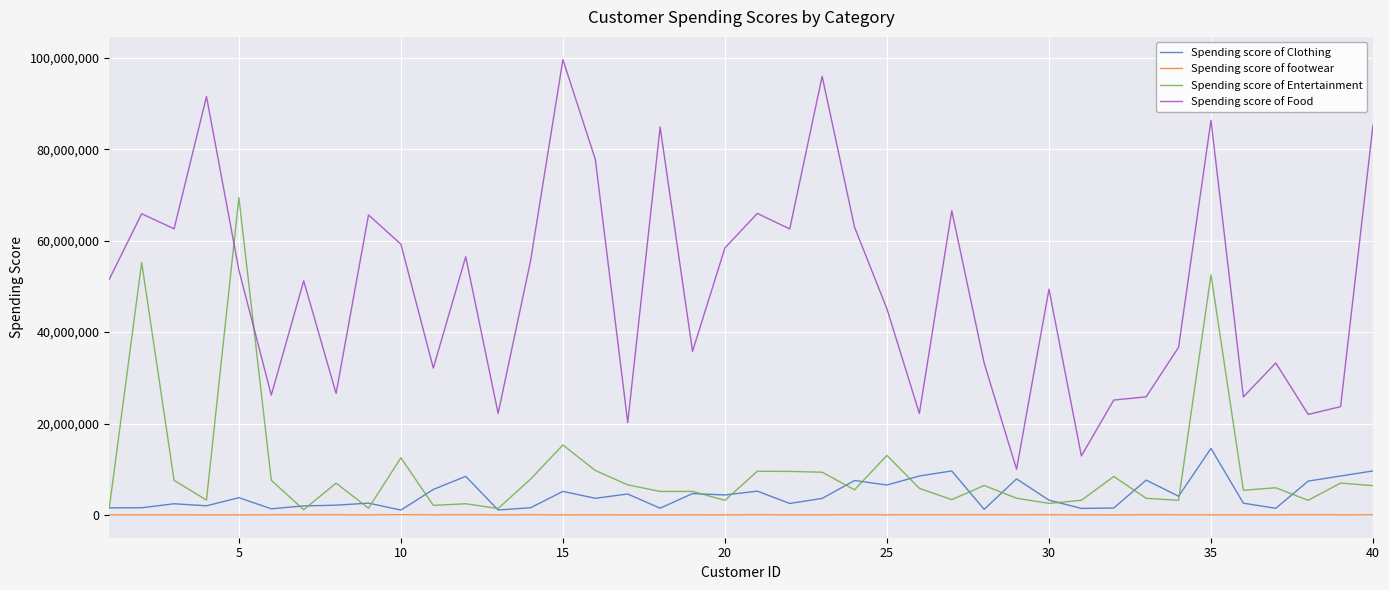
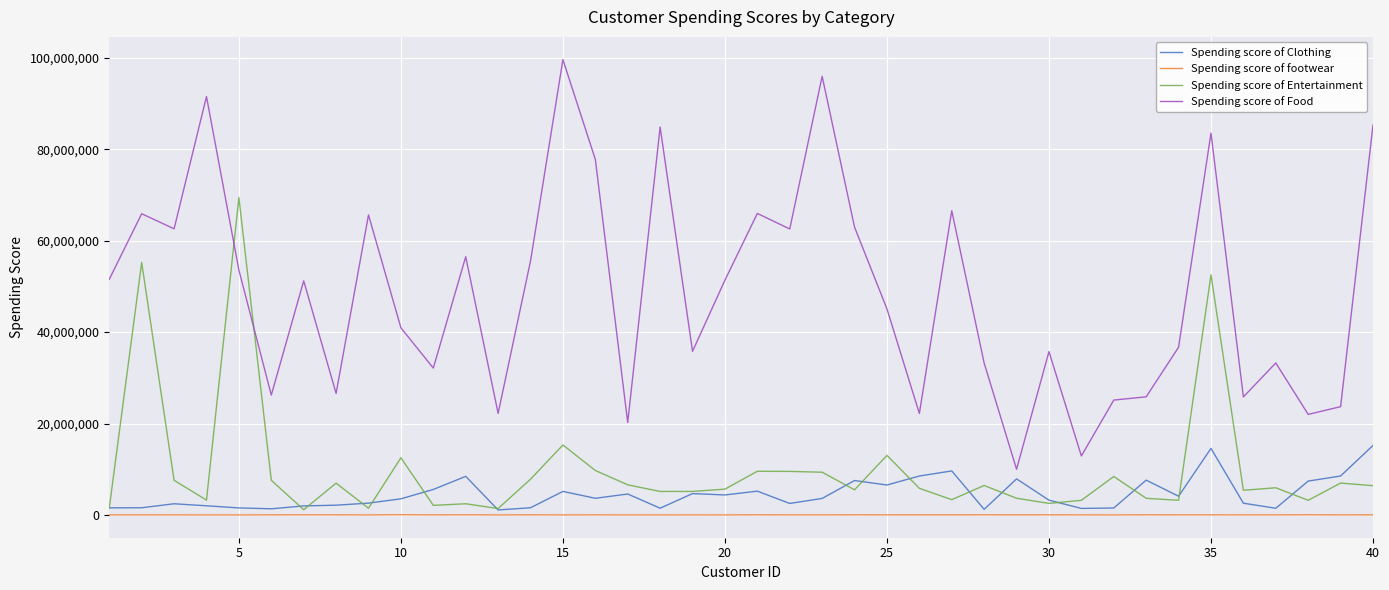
  {
    "Spending score of Clothing": {
-     "5": "4,000,000",
-     "10": "1,000,000",
+     "5": "2,000,000",
+     "10": "4,000,000",
      "15": "5,000,000",
      "20": "4,000,000",
      "25": "7,000,000",
      "30": "3,000,000",
      "35": "15,000,000",
-     "40": "10,000,000"
+     "40": "15,000,000"
    },
    "Spending score of footwear": {
      "5": "0",
      "10": "0",
      "15": "0",
      "20": "0",
      "25": "0",
      "30": "0",
      "35": "0",
      "40": "0"
    },
    "Spending score of Entertainment": {
      "5": "69,000,000",
      "10": "13,000,000",
      "15": "15,000,000",
-     "20": "3,000,000",
+     "20": "6,000,000",
      "25": "13,000,000",
      "30": "3,000,000",
      "35": "53,000,000",
      "40": "6,000,000"
    },
    "Spending score of Food": {
      "5": "54,000,000",
-     "10": "59,000,000",
+     "10": "41,000,000",
      "15": "100,000,000",
-     "20": "58,000,000",
+     "20": "51,000,000",
      "25": "45,000,000",
-     "30": "49,000,000",
-     "35": "86,000,000",
+     "30": "36,000,000",
+     "35": "84,000,000",
      "40": "85,000,000"
    }
  }
